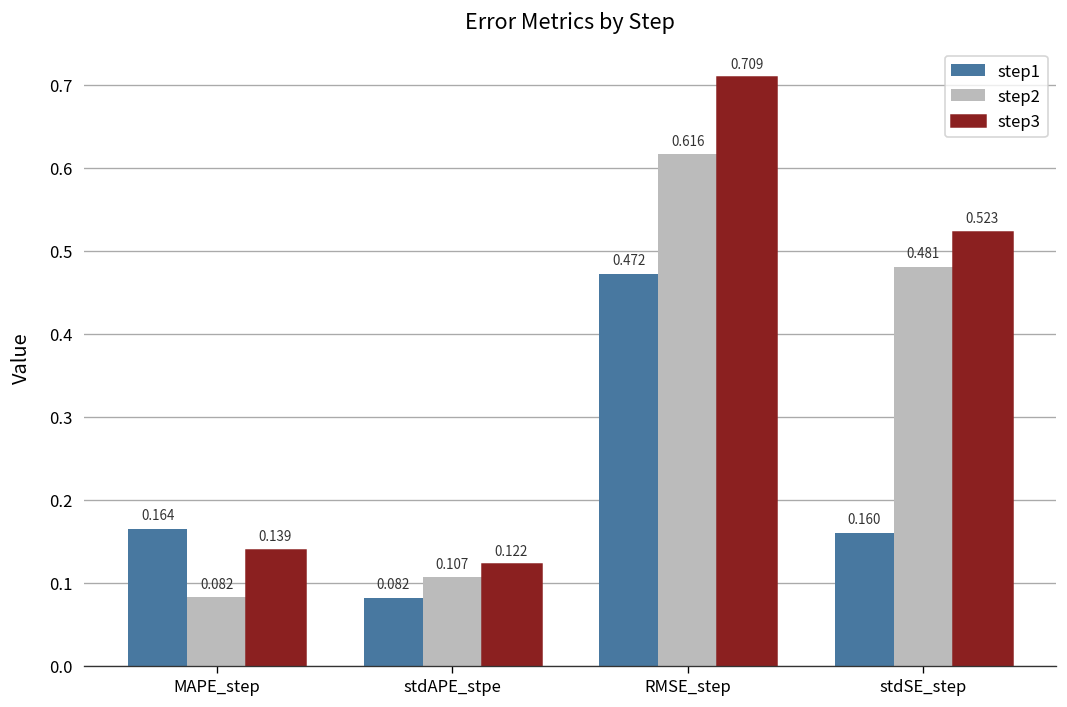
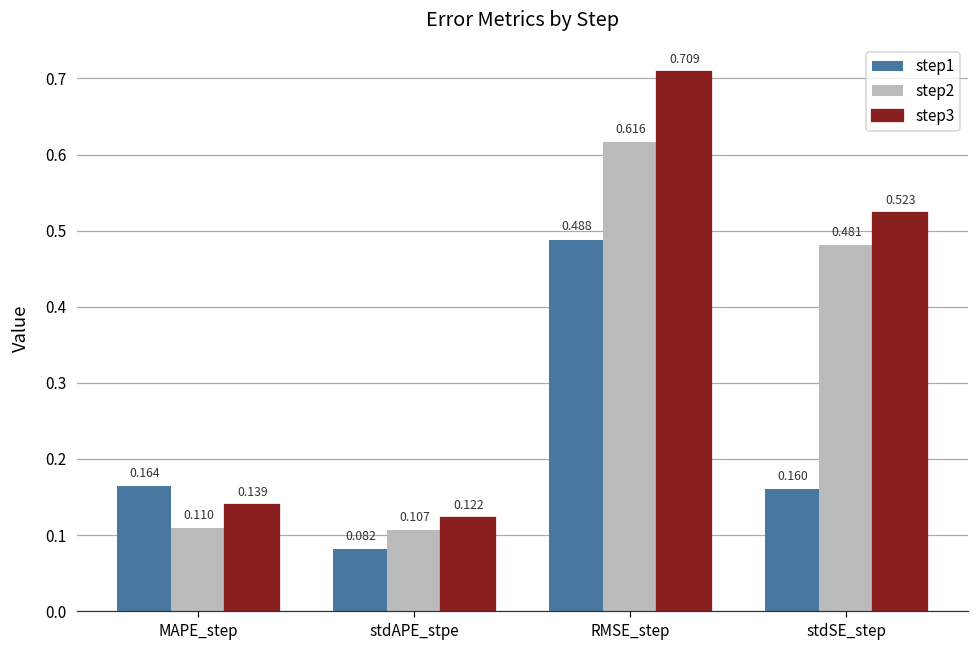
  {
    "step1": {
      "MAPE_step": 0.164,
      "stdAPE_stpe": 0.082,
-     "RMSE_step": 0.472,
+     "RMSE_step": 0.488,
      "stdSE_step": 0.160
    },
    "step2": {
-     "MAPE_step": 0.082,
+     "MAPE_step": 0.110,
      "stdAPE_stpe": 0.107,
      "RMSE_step": 0.616,
      "stdSE_step": 0.481
    },
    "step3": {
      "MAPE_step": 0.139,
      "stdAPE_stpe": 0.122,
      "RMSE_step": 0.709,
      "stdSE_step": 0.523
    }
  }
